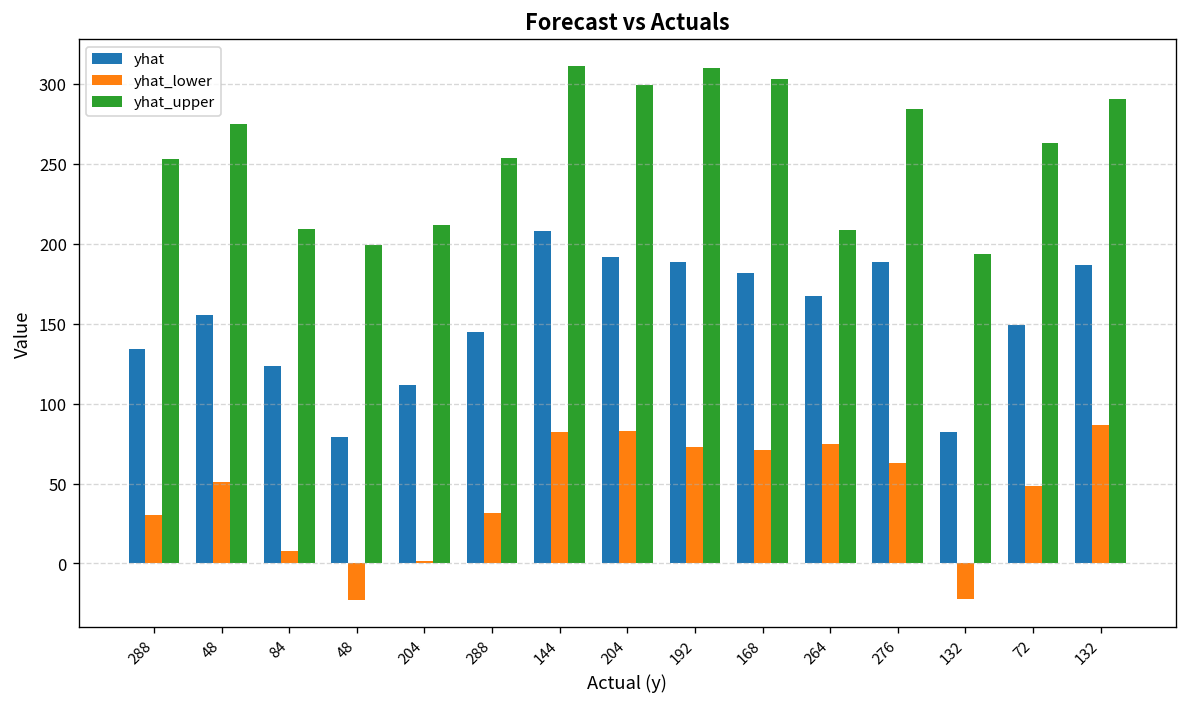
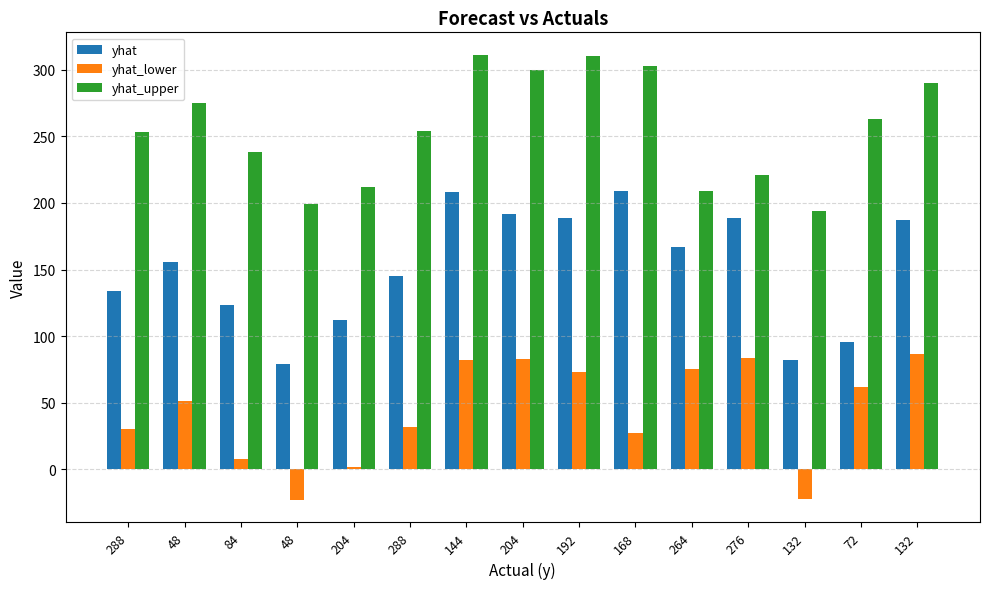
  {
    "yhat": {
      "84": 123,
      "144": 208,
      "192": 189,
-     "168": 182,
+     "168": 209,
      "264": 167,
      "276": 188,
-     "72": 149
+     "72": 96
    },
    "yhat_lower": {
      "84": 8,
      "144": 82,
      "192": 73,
-     "168": 71,
+     "168": 27,
      "264": 75,
-     "276": 63,
-     "72": 48
+     "276": 84,
+     "72": 62
    },
    "yhat_upper": {
-     "84": 209,
+     "84": 238,
      "144": 311,
      "192": 310,
      "168": 303,
      "264": 209,
-     "276": 284,
+     "276": 221,
      "72": 263
    }
  }
